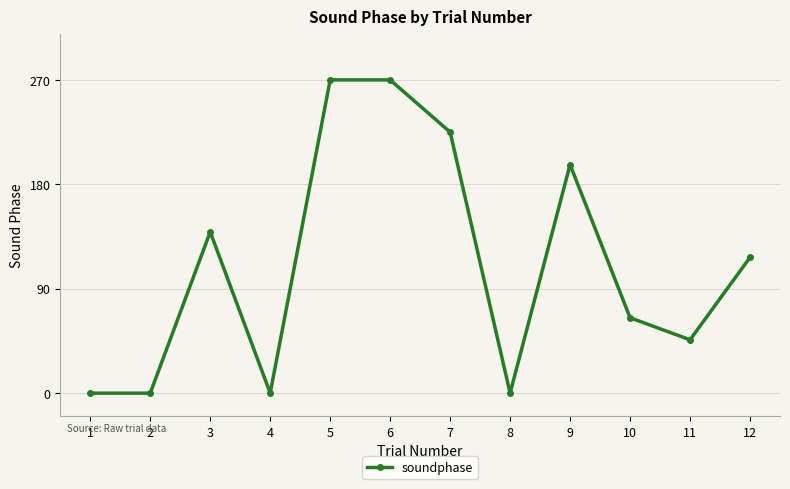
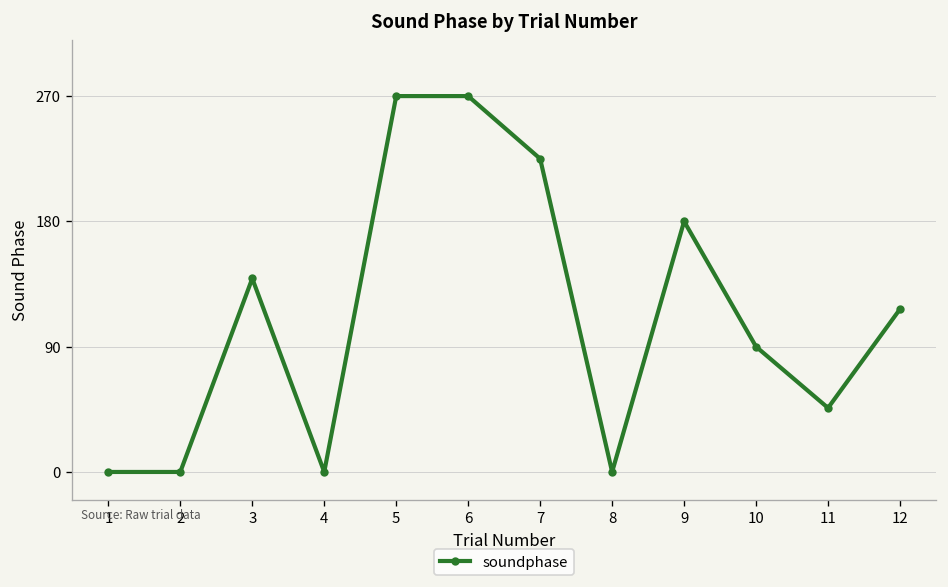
  {
    "1": 0,
    "2": 0,
    "3": 139,
    "4": 0,
    "5": 270,
    "6": 270,
    "7": 225,
    "8": 0,
-   "9": 197,
-   "10": 65,
+   "9": 180,
+   "10": 90,
    "11": 46,
    "12": 117
  }
